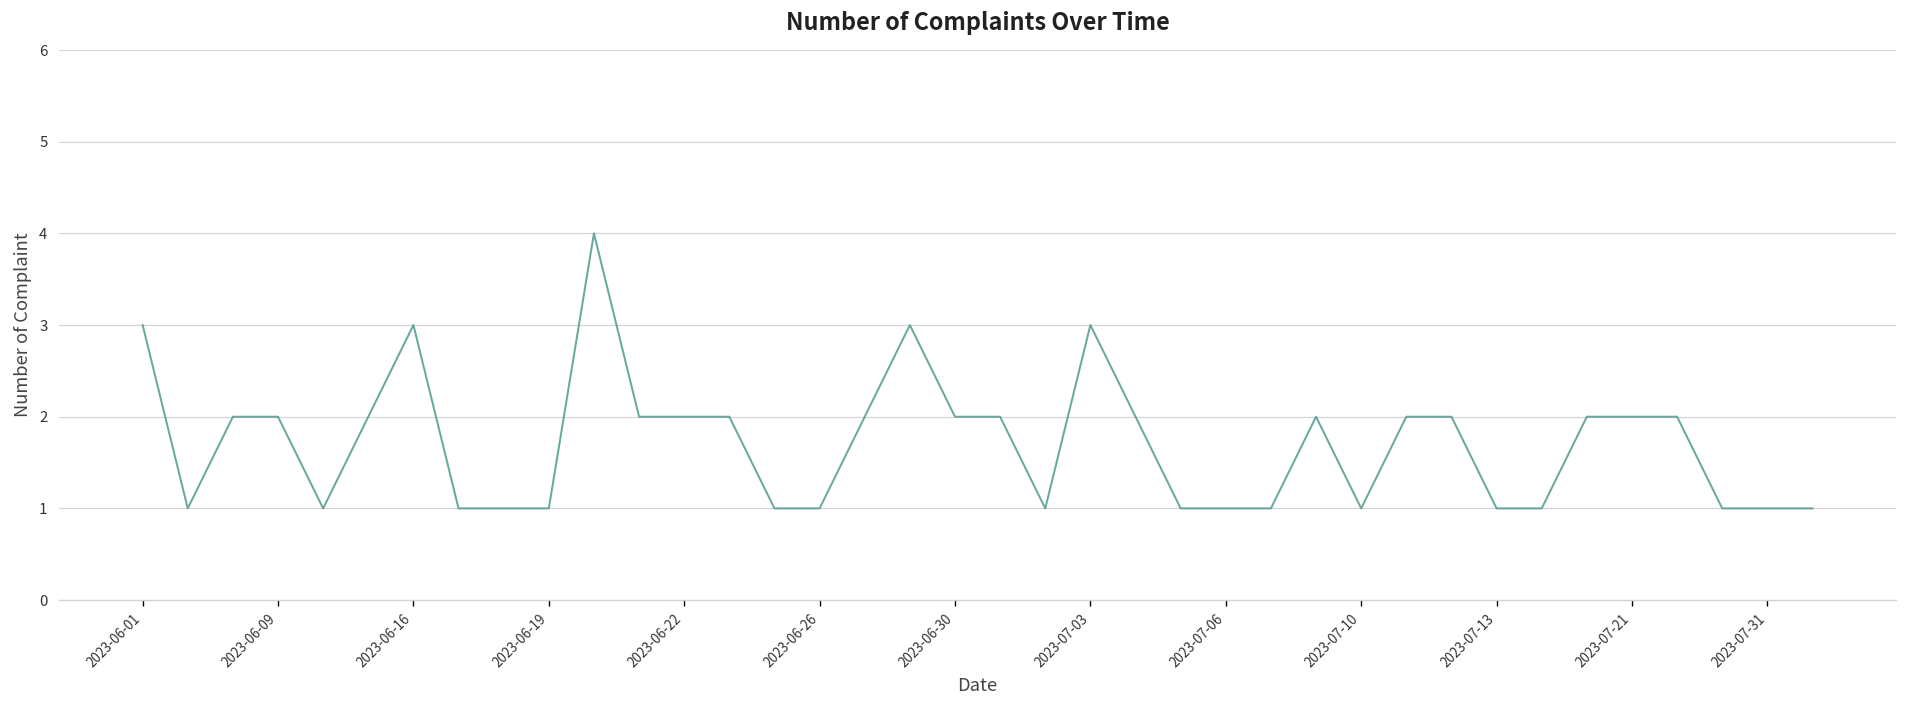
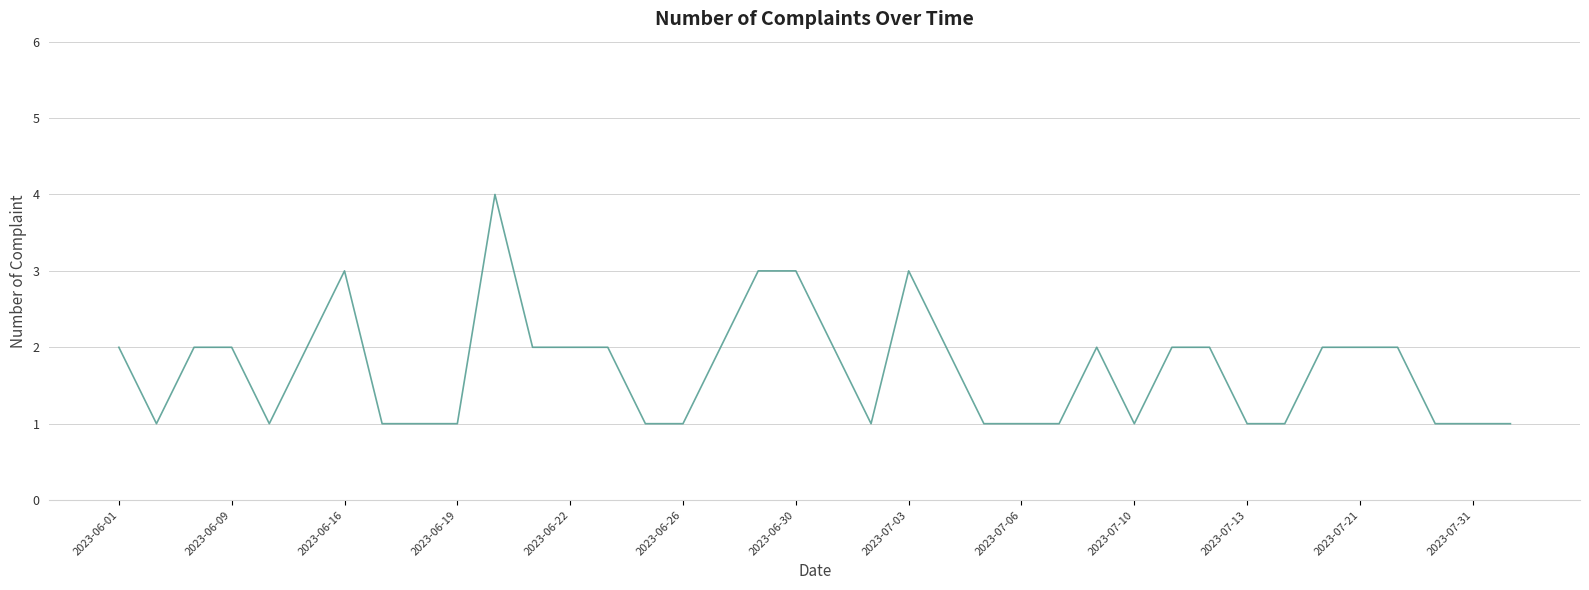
  {
-   "2023-06-01": 3,
+   "2023-06-01": 2,
    "2023-06-09": 2,
    "2023-06-16": 3,
    "2023-06-19": 1,
    "2023-06-22": 2,
    "2023-06-26": 1,
-   "2023-06-30": 2,
+   "2023-06-30": 3,
    "2023-07-03": 3,
    "2023-07-06": 1,
    "2023-07-10": 1,
    "2023-07-13": 1,
    "2023-07-21": 2,
    "2023-07-31": 1
  }
